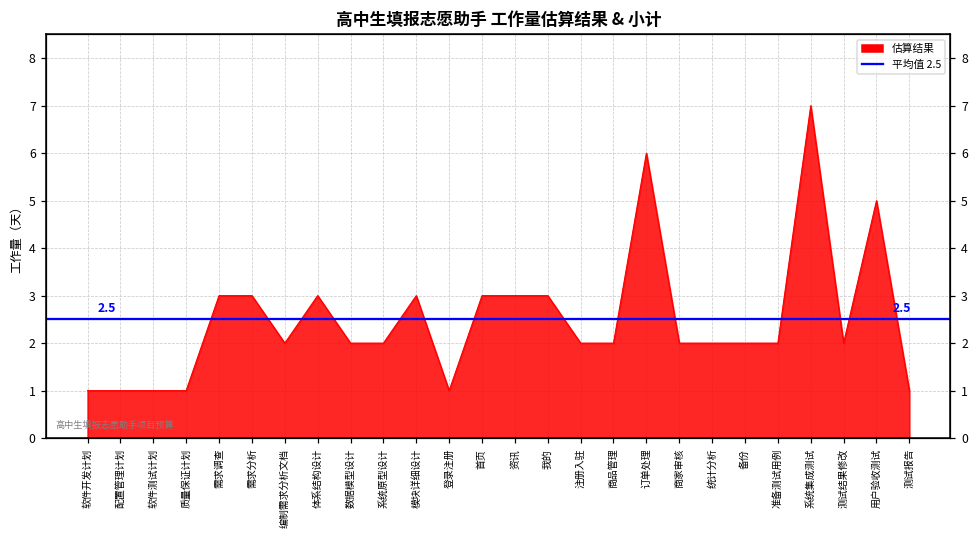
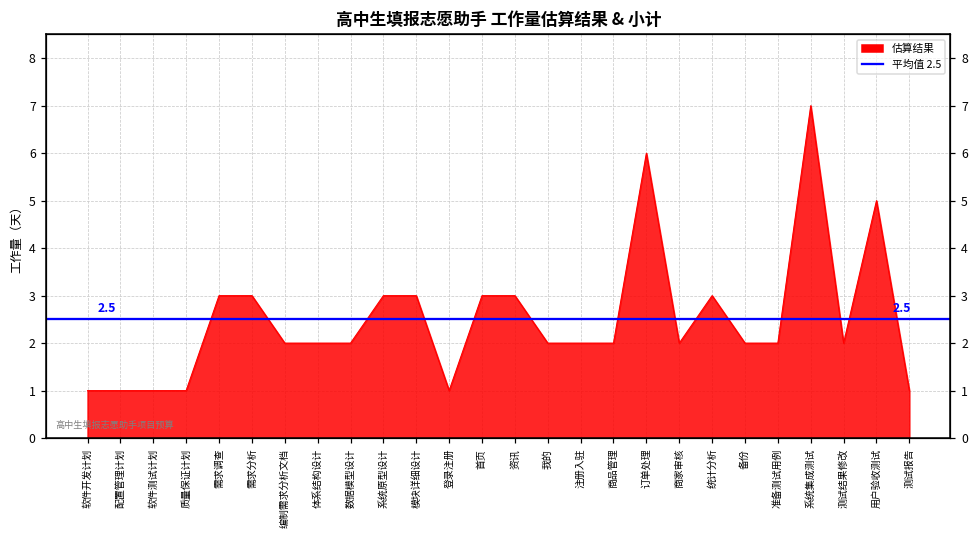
  {
    "软件开发计划": 1,
    "配置管理计划": 1,
    "软件测试计划": 1,
    "质量保证计划": 1,
    "需求调查": 3,
    "需求分析": 3,
    "编制需求分析文档": 2,
-   "体系结构设计": 3,
+   "体系结构设计": 2,
    "数据模型设计": 2,
-   "系统原型设计": 2,
+   "系统原型设计": 3,
    "模块详细设计": 3,
    "登录注册": 1,
    "首页": 3,
    "资讯": 3,
-   "我的": 3,
+   "我的": 2,
    "注册入驻": 2,
    "商品管理": 2,
    "订单处理": 6,
    "商家审核": 2,
-   "统计分析": 2,
+   "统计分析": 3,
    "备份": 2,
    "准备测试用例": 2,
    "系统集成测试": 7,
    "测试结果修改": 2,
    "用户验收测试": 5,
    "测试报告": 1
  }
